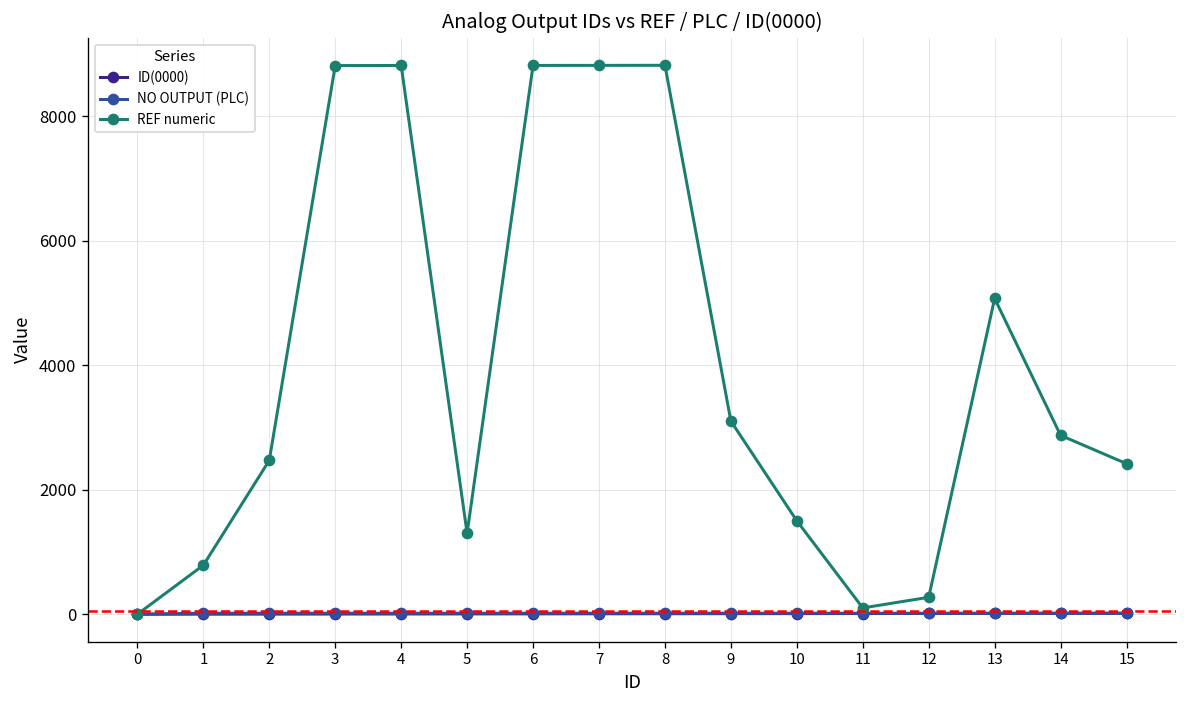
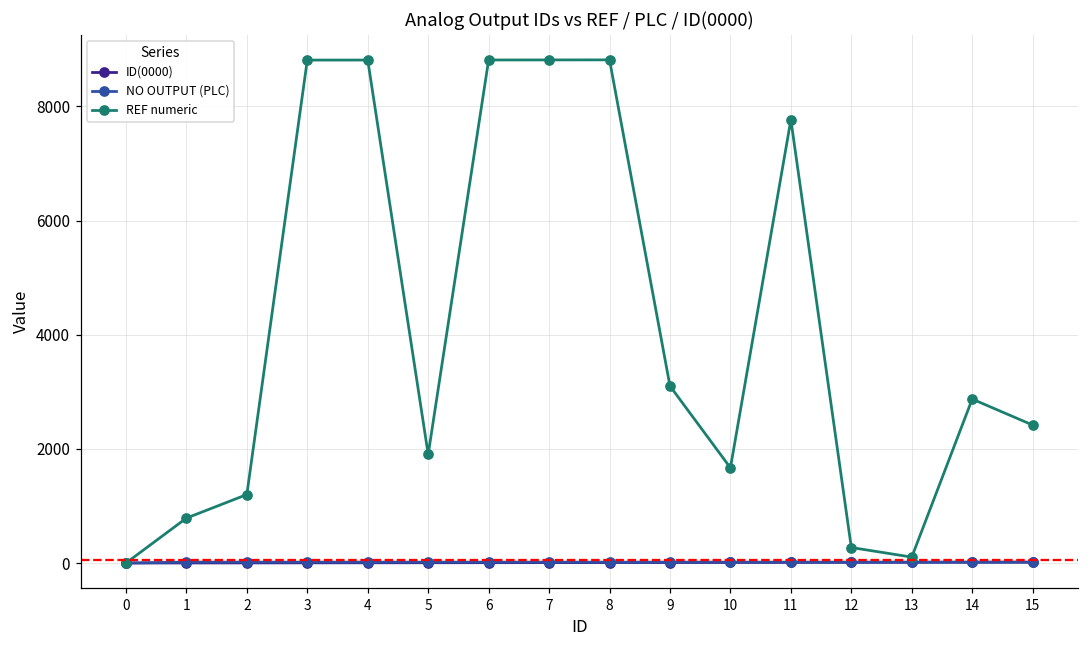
  {
    "REF numeric": {
      "1": 800,
-     "2": 2500,
+     "2": 1200,
      "3": 8800,
      "4": 8800,
-     "5": 1300,
+     "5": 1900,
      "6": 8800,
      "7": 8800,
      "8": 8800,
      "9": 3100,
-     "10": 1500,
-     "11": 100,
+     "10": 1700,
+     "11": 7800,
      "12": 300,
-     "13": 5100,
+     "13": 100,
      "14": 2900,
      "15": 2400
    }
  }
